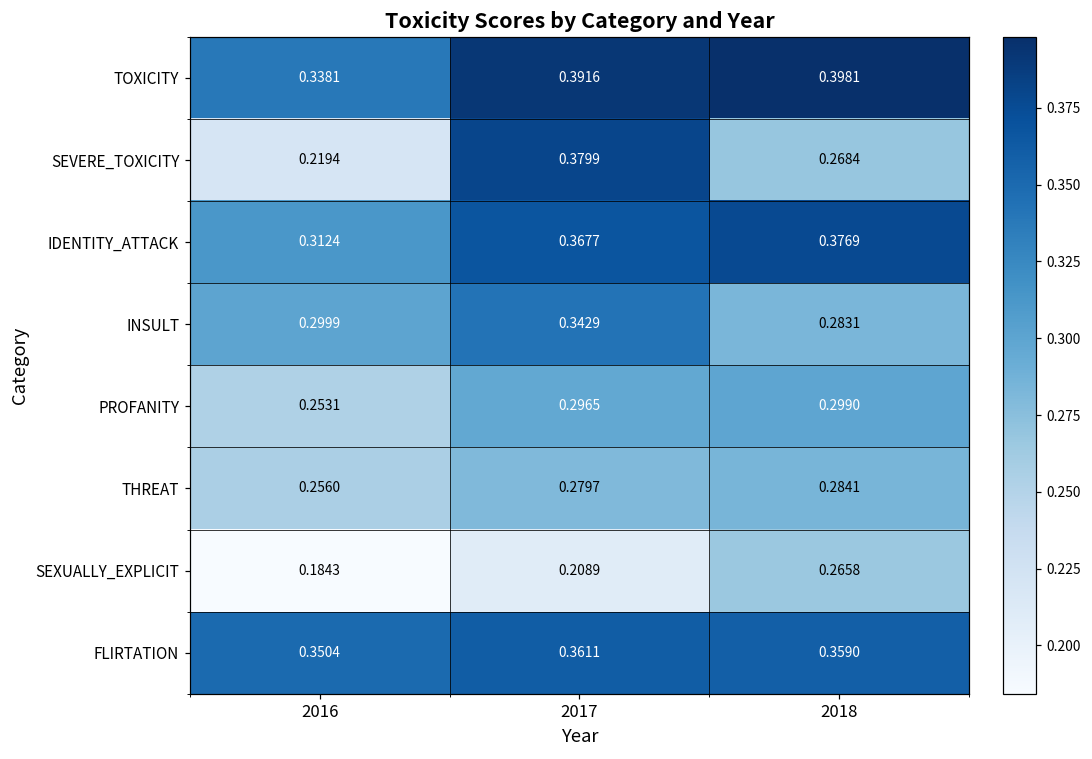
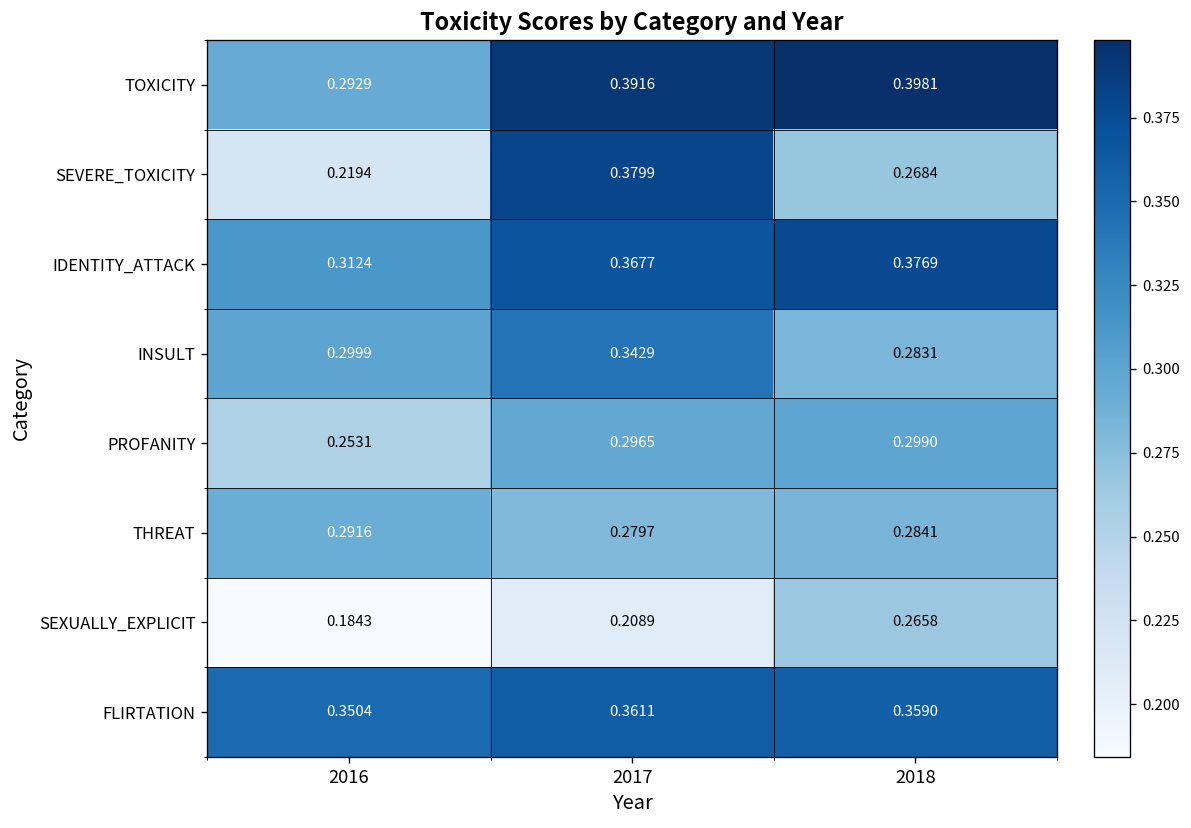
  {
    "TOXICITY": {
-     "2016": 0.3381,
+     "2016": 0.2929,
      "2017": 0.3916,
      "2018": 0.3981
    },
    "SEVERE_TOXICITY": {
      "2016": 0.2194,
      "2017": 0.3799,
      "2018": 0.2684
    },
    "IDENTITY_ATTACK": {
      "2016": 0.3124,
      "2017": 0.3677,
      "2018": 0.3769
    },
    "INSULT": {
      "2016": 0.2999,
      "2017": 0.3429,
      "2018": 0.2831
    },
    "PROFANITY": {
      "2016": 0.2531,
      "2017": 0.2965,
      "2018": 0.2990
    },
    "THREAT": {
-     "2016": 0.2560,
+     "2016": 0.2916,
      "2017": 0.2797,
      "2018": 0.2841
    },
    "SEXUALLY_EXPLICIT": {
      "2016": 0.1843,
      "2017": 0.2089,
      "2018": 0.2658
    },
    "FLIRTATION": {
      "2016": 0.3504,
      "2017": 0.3611,
      "2018": 0.3590
    }
  }
